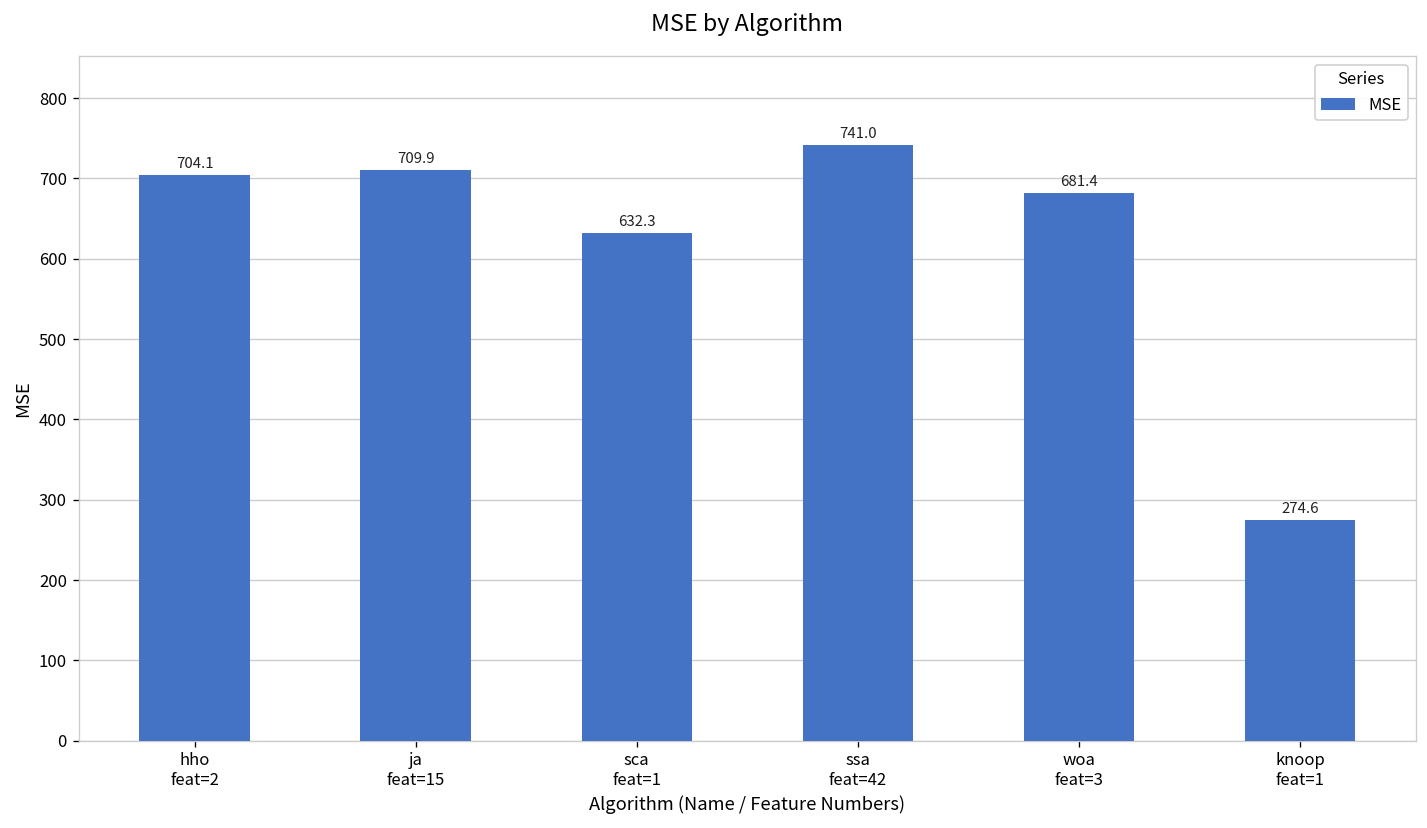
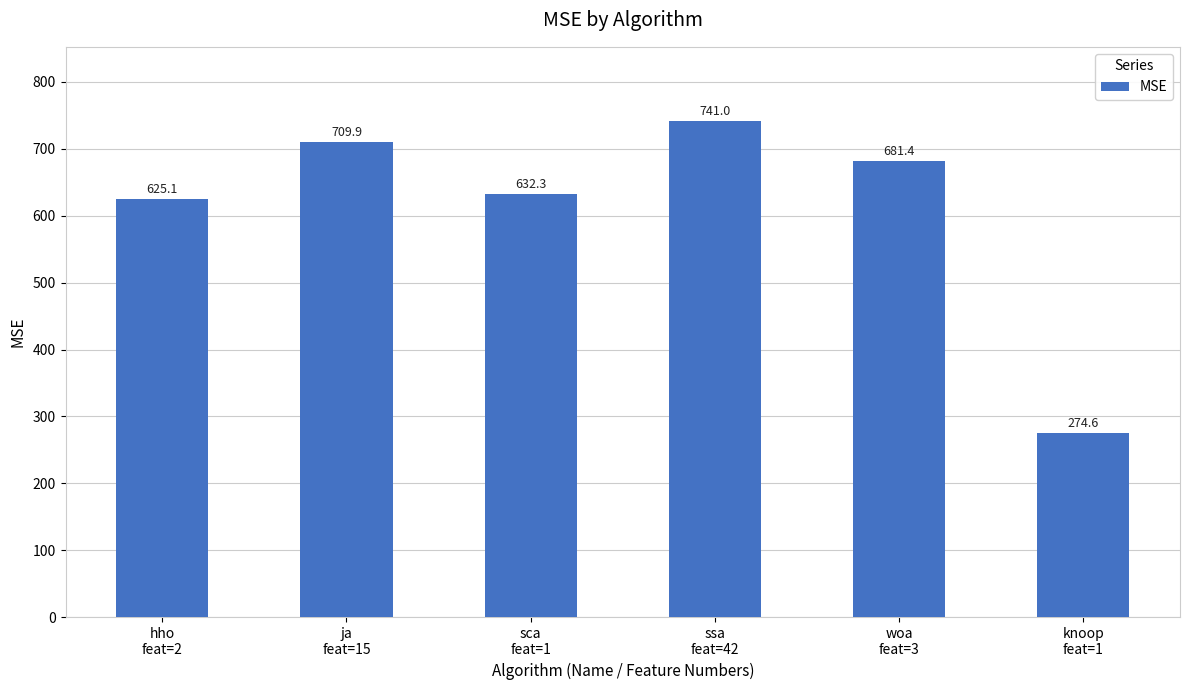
  {
-   "hho feat=2": 704.1,
+   "hho feat=2": 625.1,
    "ja feat=15": 709.9,
    "sca feat=1": 632.3,
    "ssa feat=42": 741.0,
    "woa feat=3": 681.4,
    "knoop feat=1": 274.6
  }
